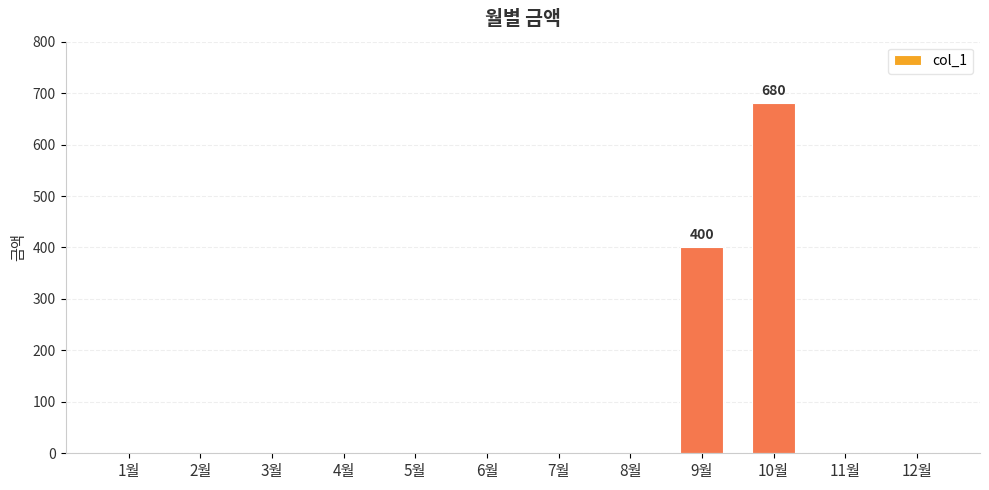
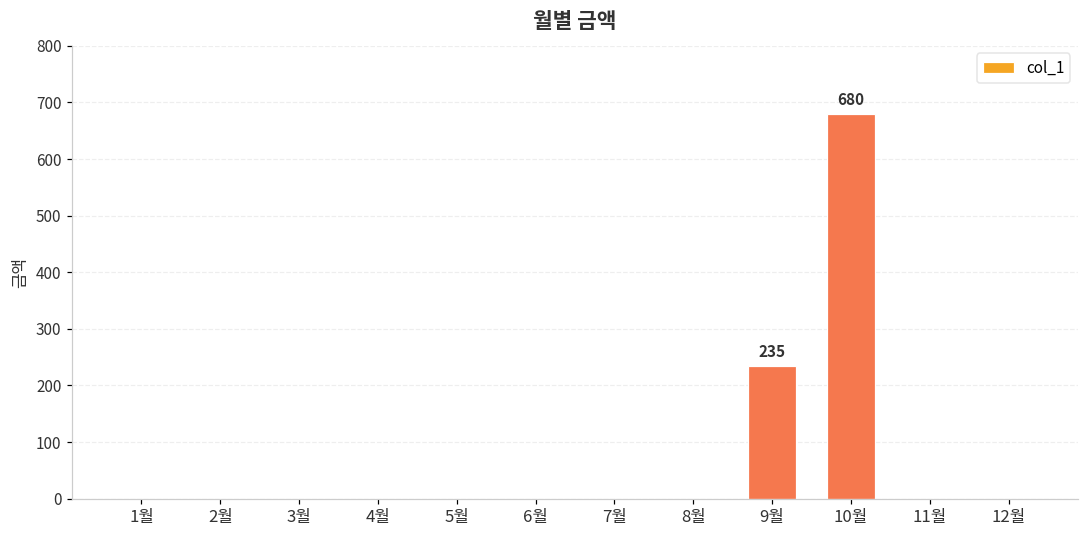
  {
-   "9월": 400,
+   "9월": 235,
    "10월": 680
  }
